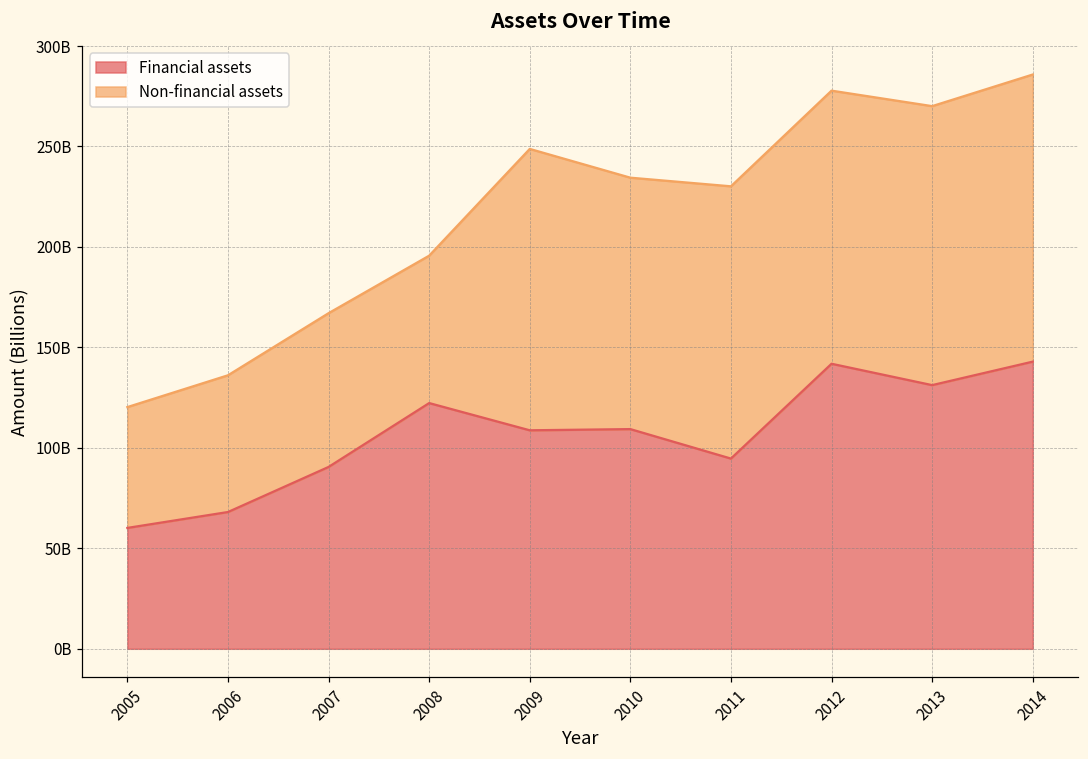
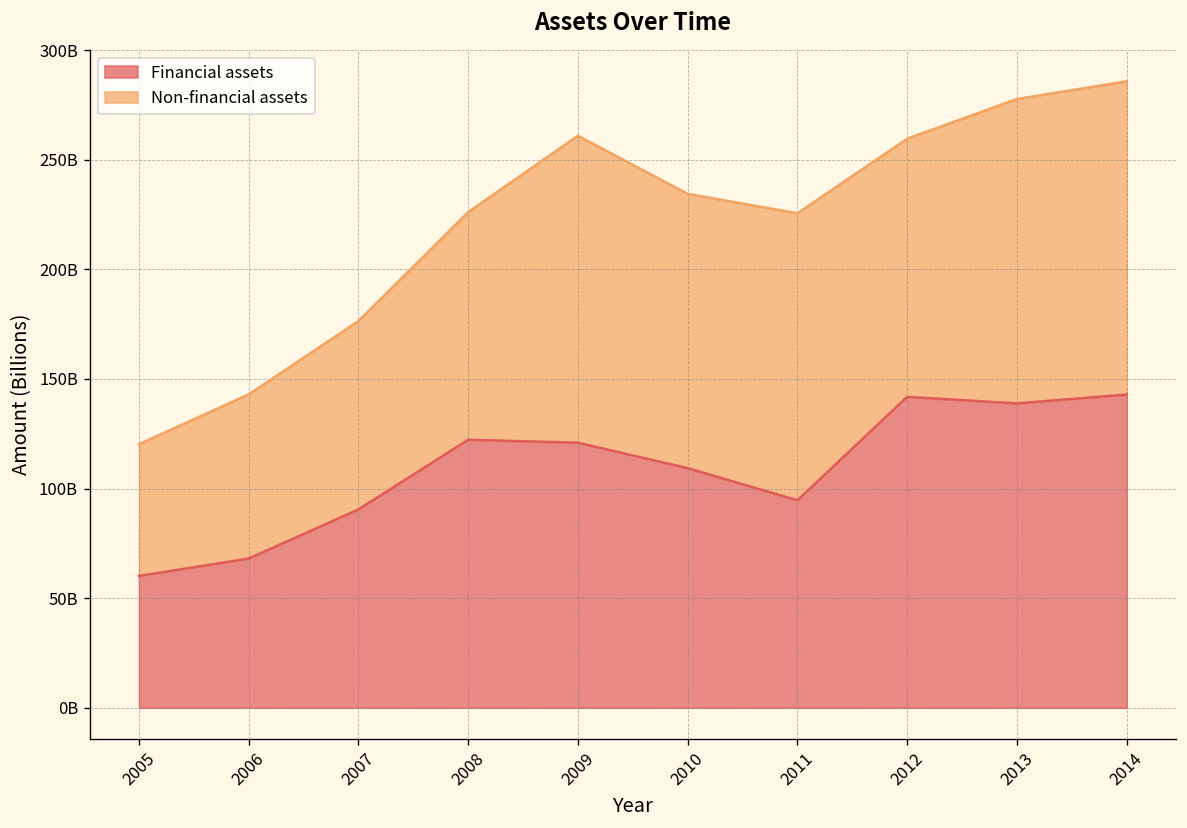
  {
    "Financial assets": {
      "2005": 60000000000,
      "2006": 68000000000,
      "2007": 90000000000,
      "2008": 122000000000,
-     "2009": 109000000000,
+     "2009": 121000000000,
      "2010": 109000000000,
      "2011": 95000000000,
      "2012": 142000000000,
-     "2013": 131000000000,
+     "2013": 139000000000,
      "2014": 143000000000
    },
    "Non-financial assets": {
      "2005": 60000000000,
-     "2006": 68000000000,
-     "2007": 77000000000,
-     "2008": 73000000000,
+     "2006": 75000000000,
+     "2007": 86000000000,
+     "2008": 104000000000,
      "2009": 140000000000,
      "2010": 125000000000,
-     "2011": 136000000000,
-     "2012": 136000000000,
+     "2011": 131000000000,
+     "2012": 118000000000,
      "2013": 139000000000,
      "2014": 143000000000
    }
  }
